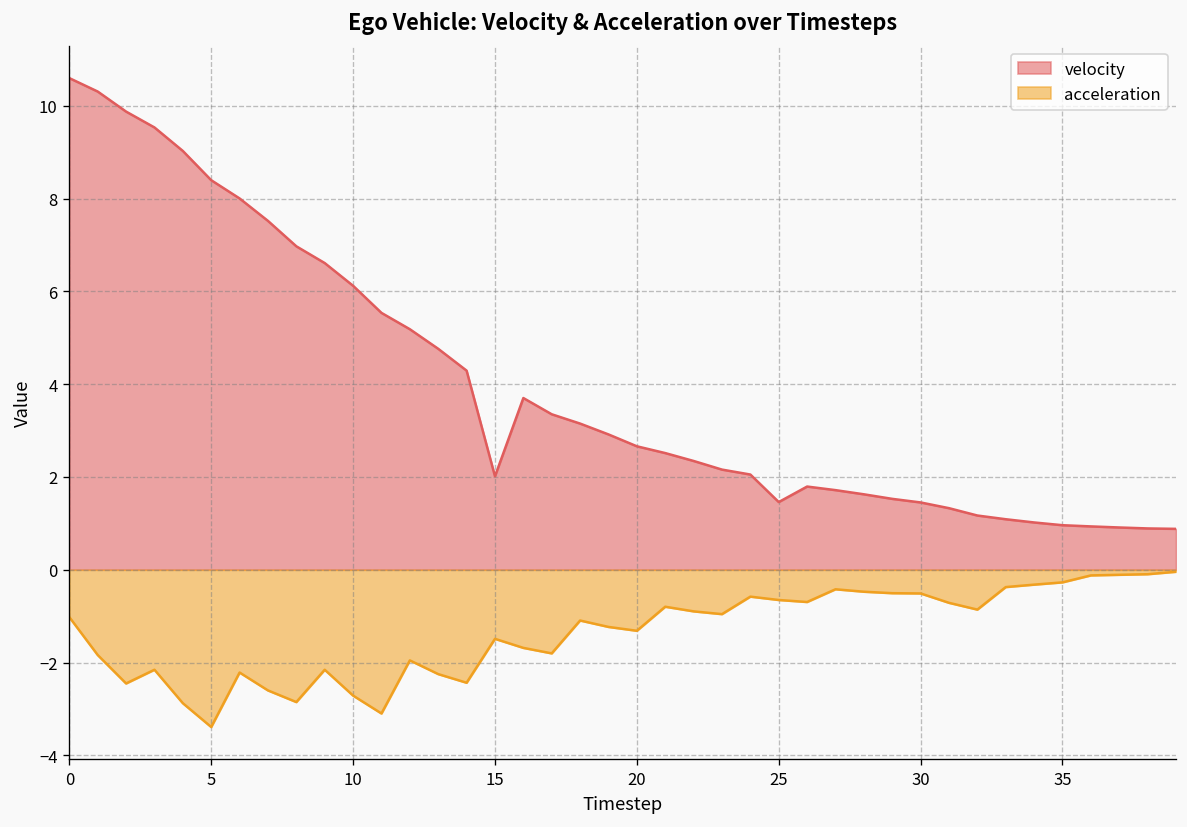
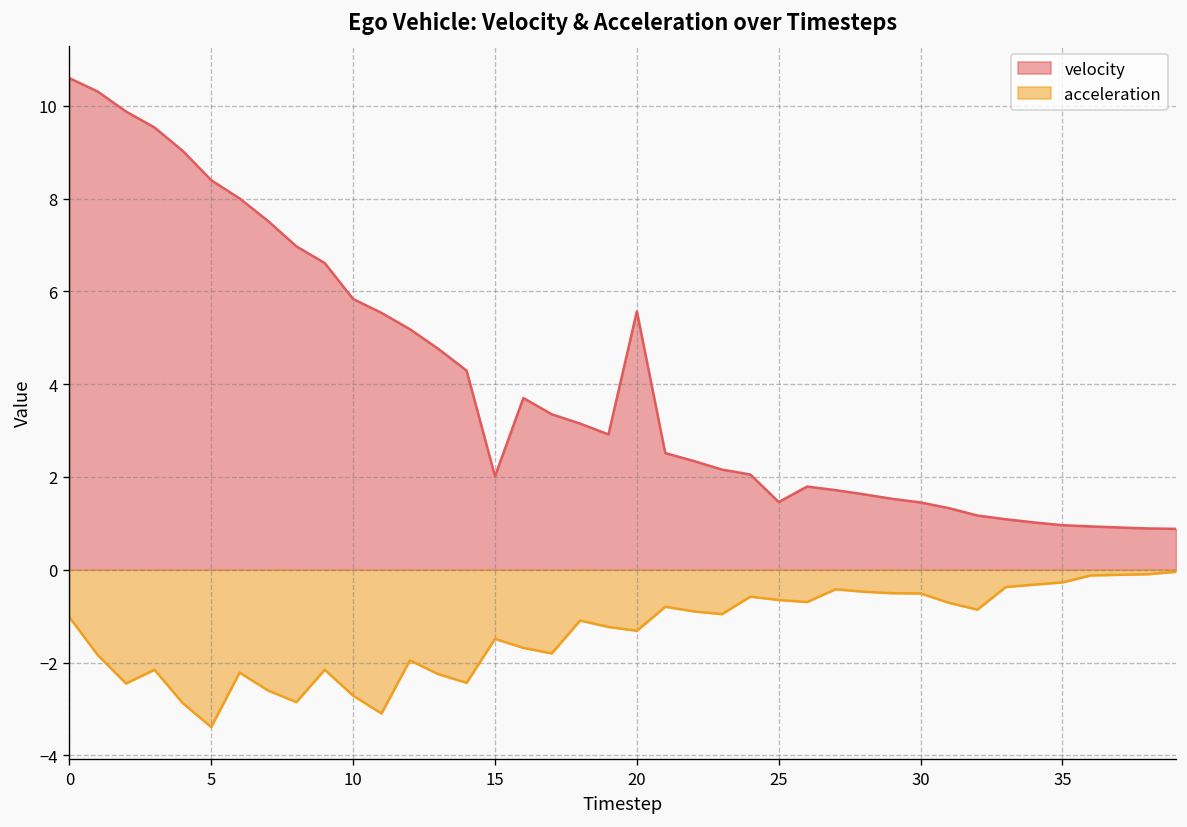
  {
    "velocity": {
      "0": 10.6,
      "5": 8.4,
-     "10": 6.1,
+     "10": 5.8,
      "15": 2.0,
-     "20": 2.7,
+     "20": 5.6,
      "25": 1.5,
      "30": 1.5,
      "35": 1.0
    }
  }
